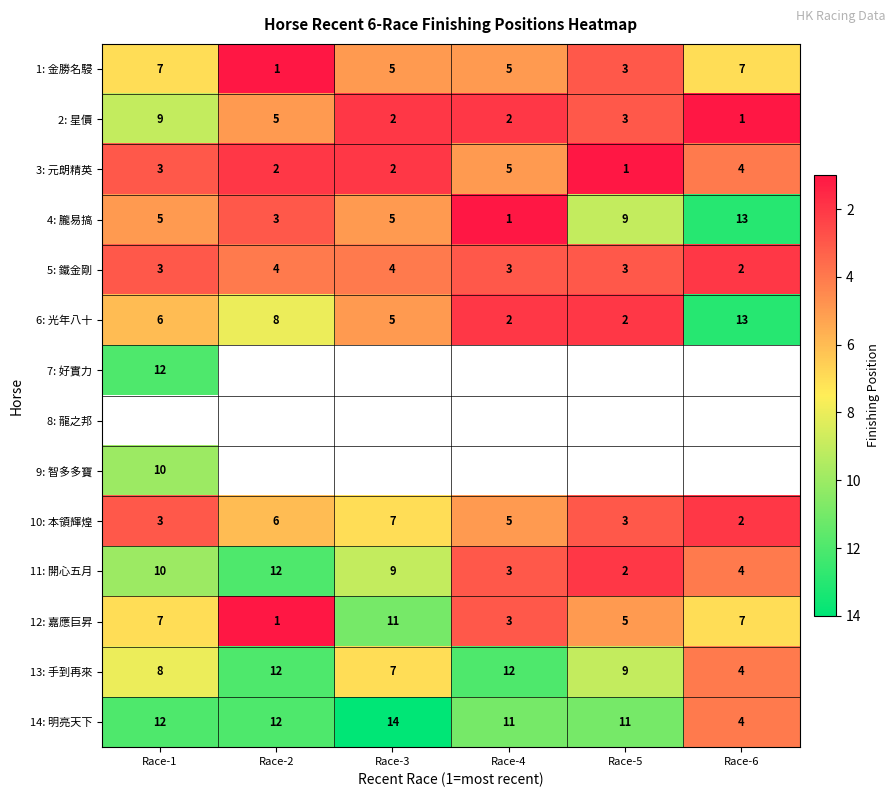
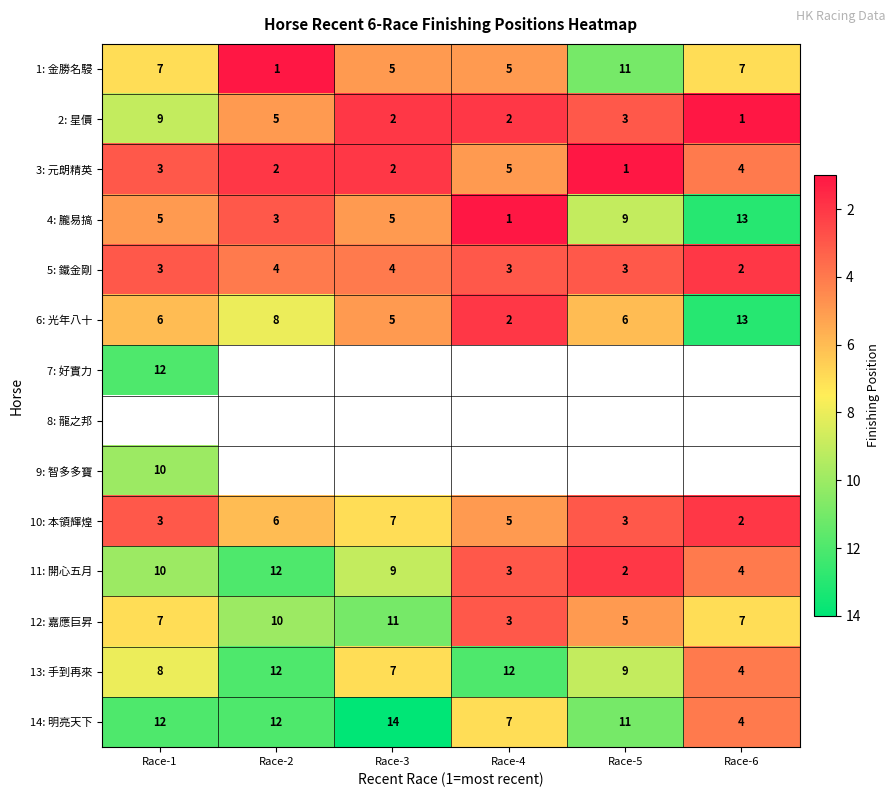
  {
    "1: 金勝名駸": {
      "Race-1": 7,
      "Race-2": 1,
      "Race-3": 5,
      "Race-4": 5,
-     "Race-5": 3,
+     "Race-5": 11,
      "Race-6": 7
    },
    "2: 星價": {
      "Race-1": 9,
      "Race-2": 5,
      "Race-3": 2,
      "Race-4": 2,
      "Race-5": 3,
      "Race-6": 1
    },
    "3: 元朗精英": {
      "Race-1": 3,
      "Race-2": 2,
      "Race-3": 2,
      "Race-4": 5,
      "Race-5": 1,
      "Race-6": 4
    },
    "4: 朧易搞": {
      "Race-1": 5,
      "Race-2": 3,
      "Race-3": 5,
      "Race-4": 1,
      "Race-5": 9,
      "Race-6": 13
    },
    "5: 鐵金剛": {
      "Race-1": 3,
      "Race-2": 4,
      "Race-3": 4,
      "Race-4": 3,
      "Race-5": 3,
      "Race-6": 2
    },
    "6: 光年八十": {
      "Race-1": 6,
      "Race-2": 8,
      "Race-3": 5,
      "Race-4": 2,
-     "Race-5": 2,
+     "Race-5": 6,
      "Race-6": 13
    },
    "7: 好實力": {
      "Race-1": 12
    },
    "9: 智多多寶": {
      "Race-1": 10
    },
    "10: 本領輝煌": {
      "Race-1": 3,
      "Race-2": 6,
      "Race-3": 7,
      "Race-4": 5,
      "Race-5": 3,
      "Race-6": 2
    },
    "11: 開心五月": {
      "Race-1": 10,
      "Race-2": 12,
      "Race-3": 9,
      "Race-4": 3,
      "Race-5": 2,
      "Race-6": 4
    },
    "12: 嘉應巨昇": {
      "Race-1": 7,
-     "Race-2": 1,
+     "Race-2": 10,
      "Race-3": 11,
      "Race-4": 3,
      "Race-5": 5,
      "Race-6": 7
    },
    "13: 手到再來": {
      "Race-1": 8,
      "Race-2": 12,
      "Race-3": 7,
      "Race-4": 12,
      "Race-5": 9,
      "Race-6": 4
    },
    "14: 明亮天下": {
      "Race-1": 12,
      "Race-2": 12,
      "Race-3": 14,
-     "Race-4": 11,
+     "Race-4": 7,
      "Race-5": 11,
      "Race-6": 4
    }
  }
